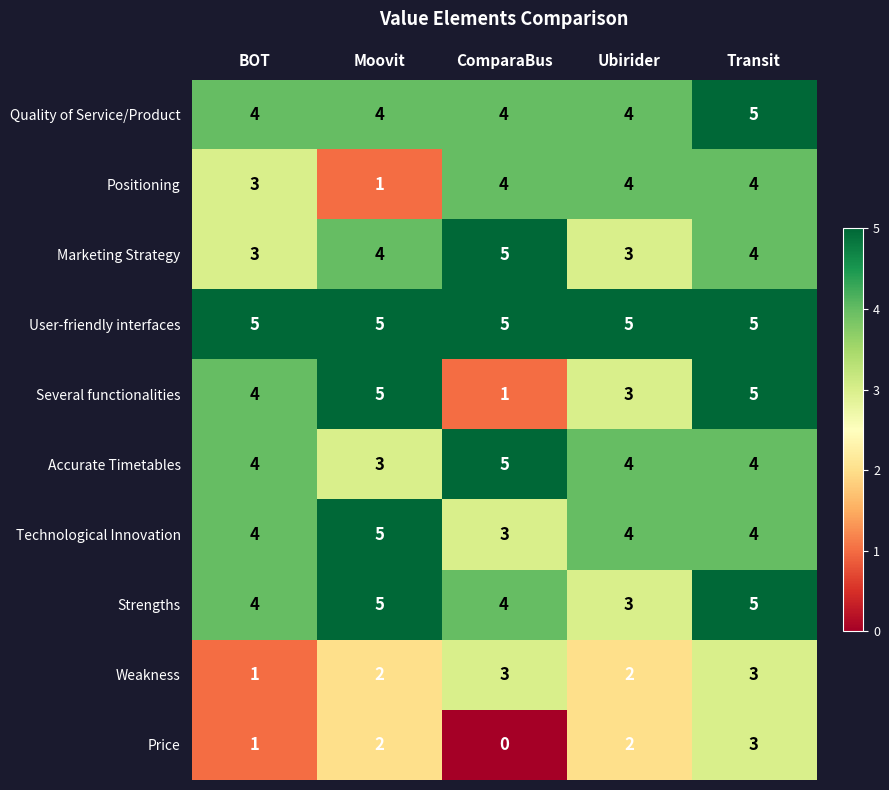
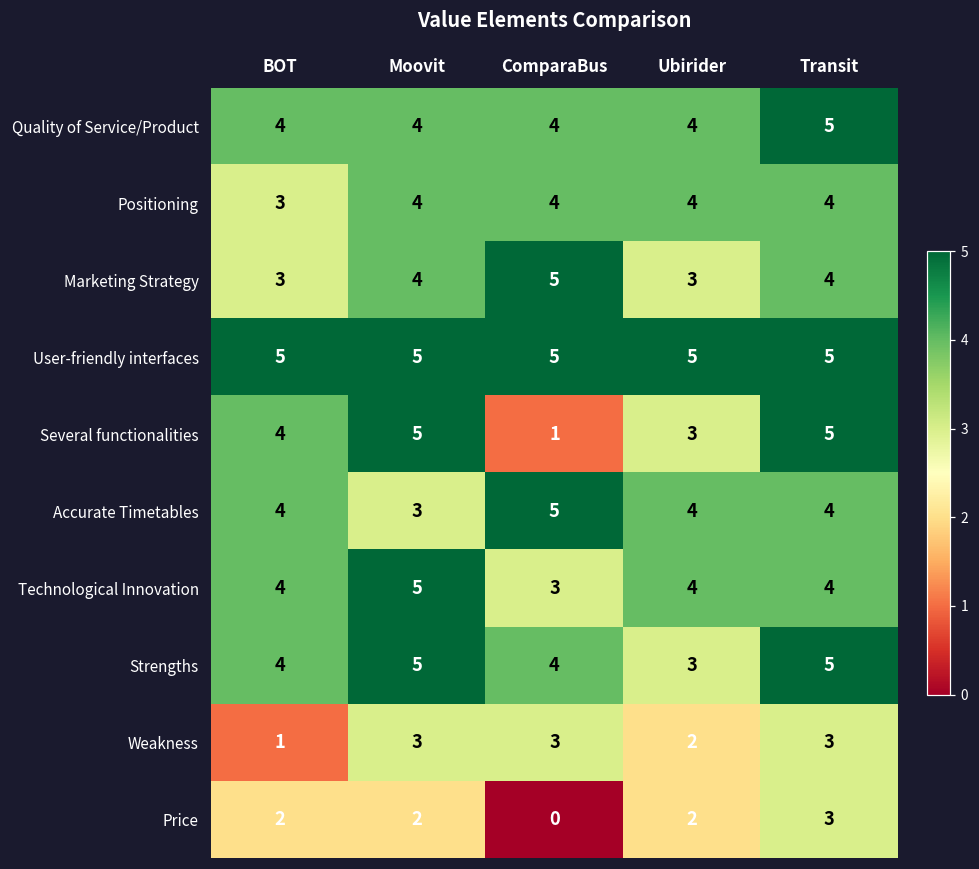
  {
    "Quality of Service/Product": {
      "BOT": 4,
      "Moovit": 4,
      "ComparaBus": 4,
      "Ubirider": 4,
      "Transit": 5
    },
    "Positioning": {
      "BOT": 3,
-     "Moovit": 1,
+     "Moovit": 4,
      "ComparaBus": 4,
      "Ubirider": 4,
      "Transit": 4
    },
    "Marketing Strategy": {
      "BOT": 3,
      "Moovit": 4,
      "ComparaBus": 5,
      "Ubirider": 3,
      "Transit": 4
    },
    "User-friendly interfaces": {
      "BOT": 5,
      "Moovit": 5,
      "ComparaBus": 5,
      "Ubirider": 5,
      "Transit": 5
    },
    "Several functionalities": {
      "BOT": 4,
      "Moovit": 5,
      "ComparaBus": 1,
      "Ubirider": 3,
      "Transit": 5
    },
    "Accurate Timetables": {
      "BOT": 4,
      "Moovit": 3,
      "ComparaBus": 5,
      "Ubirider": 4,
      "Transit": 4
    },
    "Technological Innovation": {
      "BOT": 4,
      "Moovit": 5,
      "ComparaBus": 3,
      "Ubirider": 4,
      "Transit": 4
    },
    "Strengths": {
      "BOT": 4,
      "Moovit": 5,
      "ComparaBus": 4,
      "Ubirider": 3,
      "Transit": 5
    },
    "Weakness": {
      "BOT": 1,
-     "Moovit": 2,
+     "Moovit": 3,
      "ComparaBus": 3,
      "Ubirider": 2,
      "Transit": 3
    },
    "Price": {
-     "BOT": 1,
+     "BOT": 2,
      "Moovit": 2,
      "ComparaBus": 0,
      "Ubirider": 2,
      "Transit": 3
    }
  }
